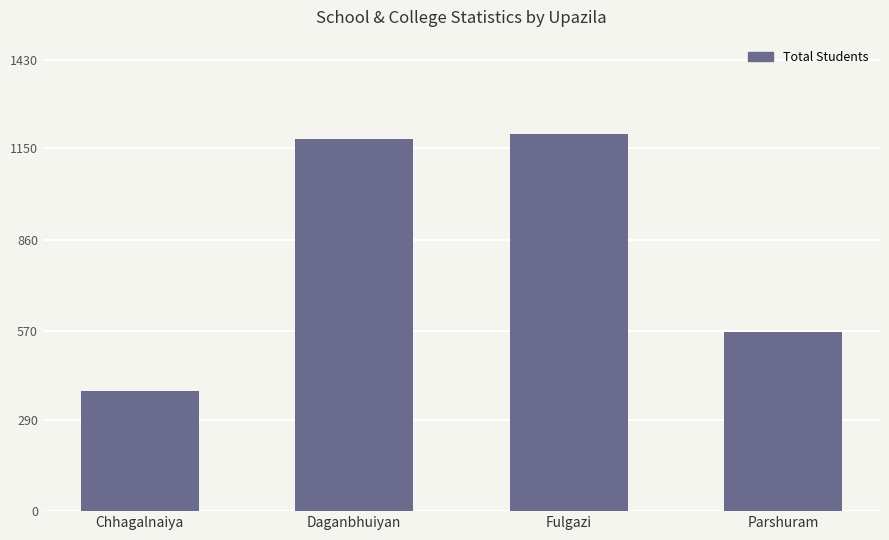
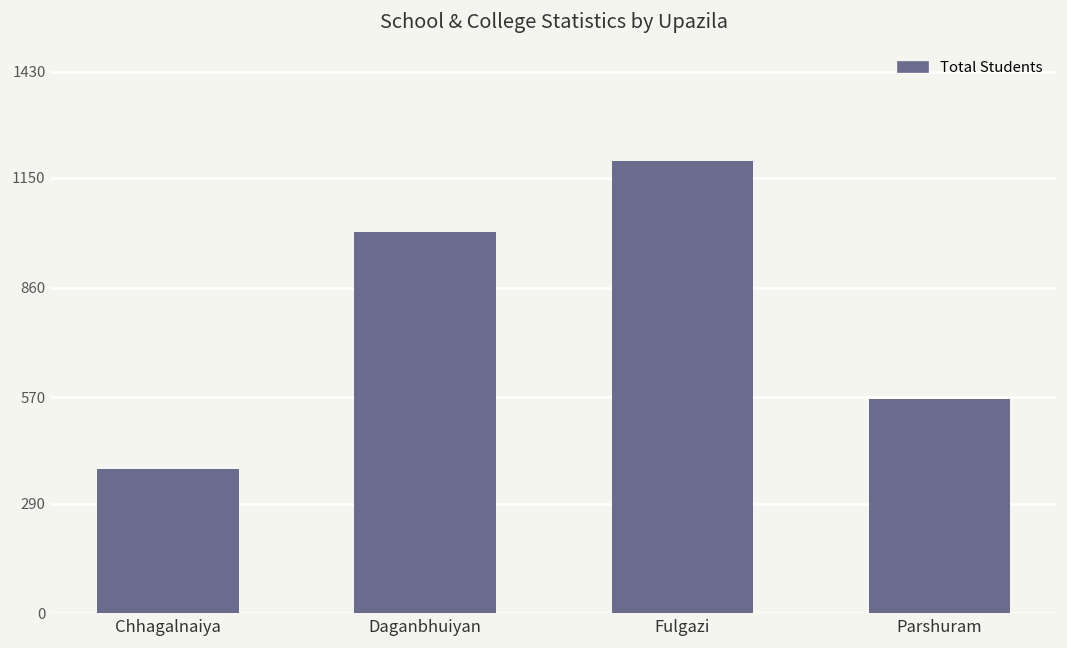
  {
    "Chhagalnaiya": 380,
-   "Daganbhuiyan": 1180,
+   "Daganbhuiyan": 1010,
    "Fulgazi": 1200,
    "Parshuram": 570
  }
